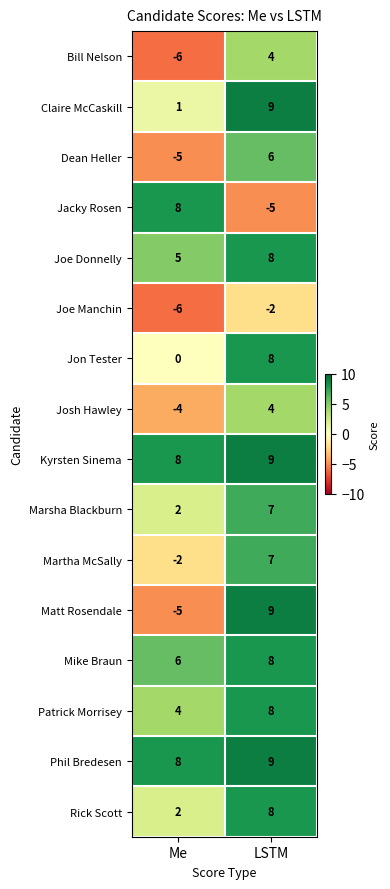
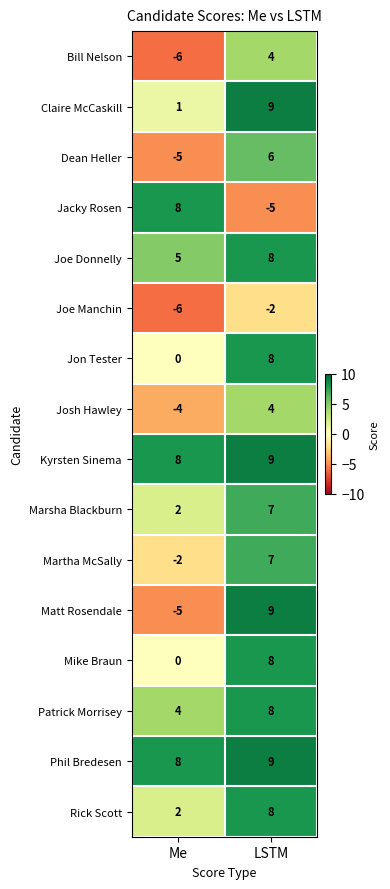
  {
    "Bill Nelson": {
      "Me": -6,
      "LSTM": 4
    },
    "Claire McCaskill": {
      "Me": 1,
      "LSTM": 9
    },
    "Dean Heller": {
      "Me": -5,
      "LSTM": 6
    },
    "Jacky Rosen": {
      "Me": 8,
      "LSTM": -5
    },
    "Joe Donnelly": {
      "Me": 5,
      "LSTM": 8
    },
    "Joe Manchin": {
      "Me": -6,
      "LSTM": -2
    },
    "Jon Tester": {
      "Me": 0,
      "LSTM": 8
    },
    "Josh Hawley": {
      "Me": -4,
      "LSTM": 4
    },
    "Kyrsten Sinema": {
      "Me": 8,
      "LSTM": 9
    },
    "Marsha Blackburn": {
      "Me": 2,
      "LSTM": 7
    },
    "Martha McSally": {
      "Me": -2,
      "LSTM": 7
    },
    "Matt Rosendale": {
      "Me": -5,
      "LSTM": 9
    },
    "Mike Braun": {
-     "Me": 6,
+     "Me": 0,
      "LSTM": 8
    },
    "Patrick Morrisey": {
      "Me": 4,
      "LSTM": 8
    },
    "Phil Bredesen": {
      "Me": 8,
      "LSTM": 9
    },
    "Rick Scott": {
      "Me": 2,
      "LSTM": 8
    }
  }
